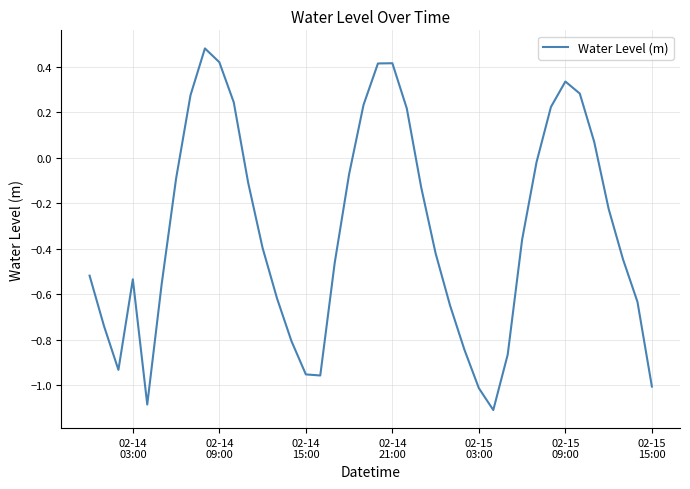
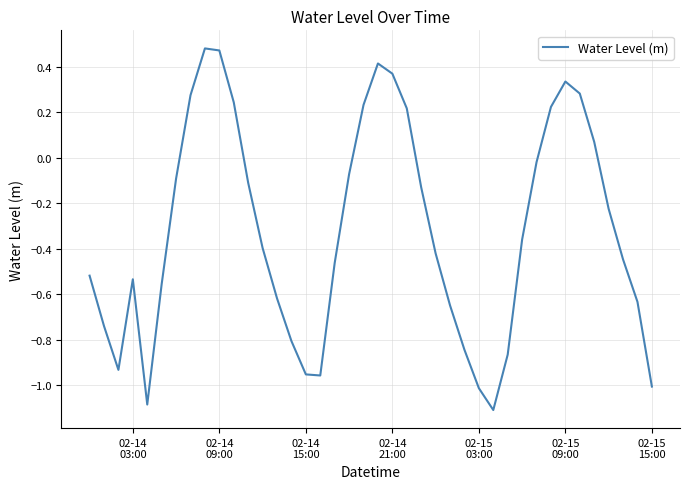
  {
    "02-14 03:00": -0.53,
-   "02-14 09:00": 0.42,
+   "02-14 09:00": 0.47,
    "02-14 15:00": -0.95,
-   "02-14 21:00": 0.42,
+   "02-14 21:00": 0.37,
    "02-15 03:00": -1.01,
    "02-15 09:00": 0.34,
    "02-15 15:00": -1.01
  }
